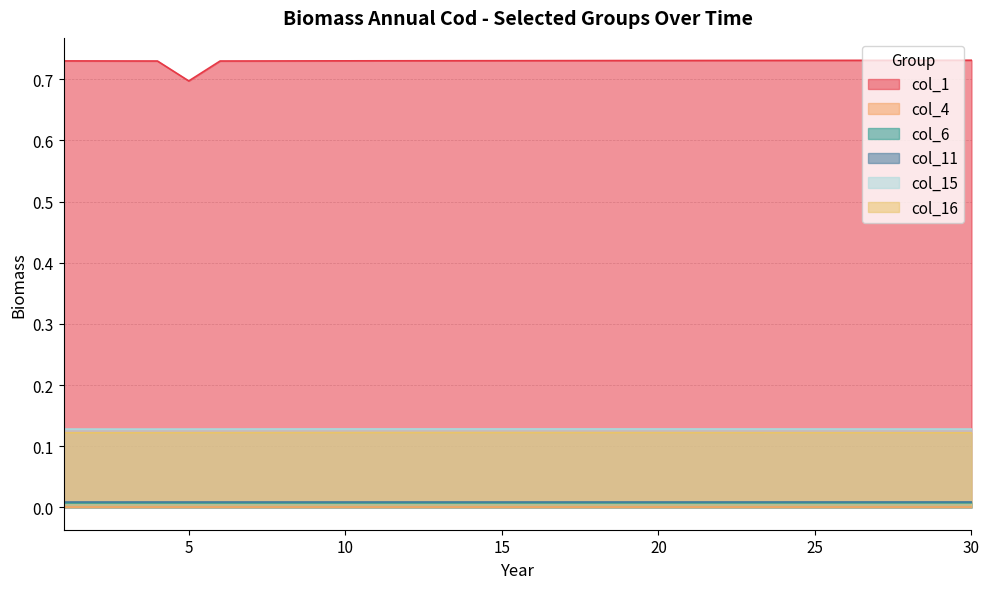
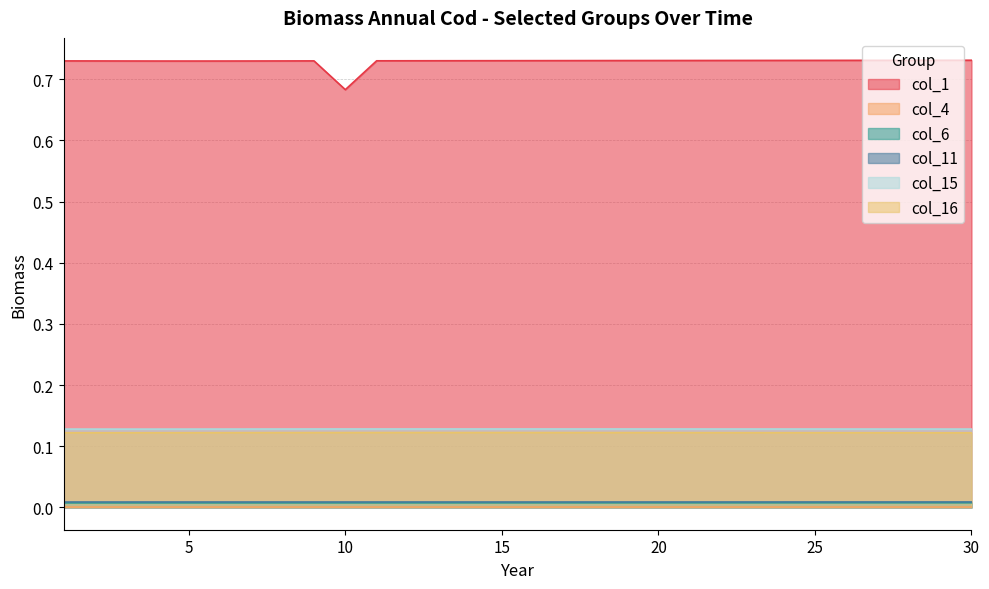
  {
    "col_1": {
-     "5": 0.70,
-     "10": 0.73,
+     "5": 0.73,
+     "10": 0.68,
      "15": 0.73,
      "20": 0.73,
      "25": 0.73,
      "30": 0.73
    },
    "col_15": {
      "5": 0.13,
      "10": 0.13,
      "15": 0.13,
      "20": 0.13,
      "25": 0.13,
      "30": 0.13
    }
  }
